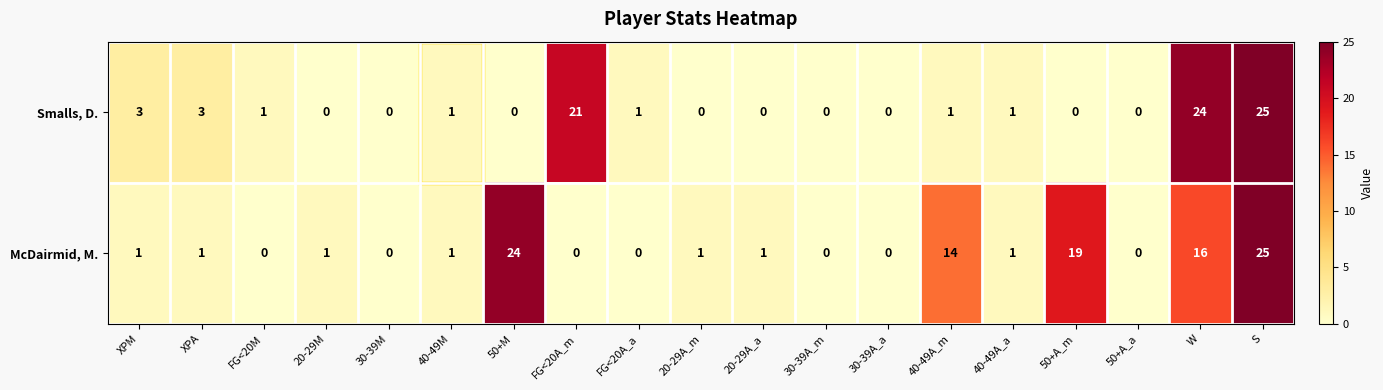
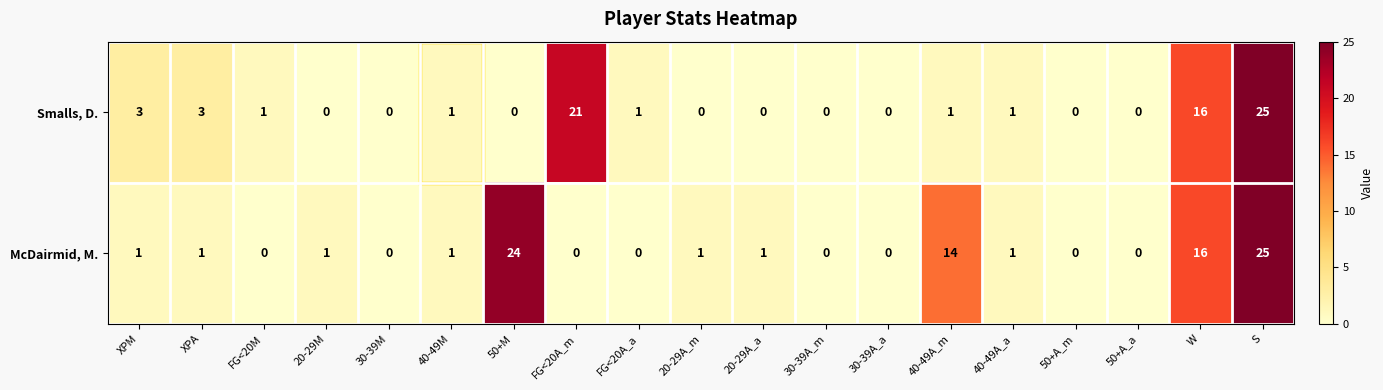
  {
    "Smalls, D.": {
      "XPM": 3,
      "XPA": 3,
      "FG<20M": 1,
      "20-29M": 0,
      "30-39M": 0,
      "40-49M": 1,
      "50+M": 0,
      "FG<20A_m": 21,
      "FG<20A_a": 1,
      "20-29A_m": 0,
      "20-29A_a": 0,
      "30-39A_m": 0,
      "30-39A_a": 0,
      "40-49A_m": 1,
      "40-49A_a": 1,
      "50+A_m": 0,
      "50+A_a": 0,
-     "W": 24,
+     "W": 16,
      "S": 25
    },
    "McDairmid, M.": {
      "XPM": 1,
      "XPA": 1,
      "FG<20M": 0,
      "20-29M": 1,
      "30-39M": 0,
      "40-49M": 1,
      "50+M": 24,
      "FG<20A_m": 0,
      "FG<20A_a": 0,
      "20-29A_m": 1,
      "20-29A_a": 1,
      "30-39A_m": 0,
      "30-39A_a": 0,
      "40-49A_m": 14,
      "40-49A_a": 1,
-     "50+A_m": 19,
+     "50+A_m": 0,
      "50+A_a": 0,
      "W": 16,
      "S": 25
    }
  }
